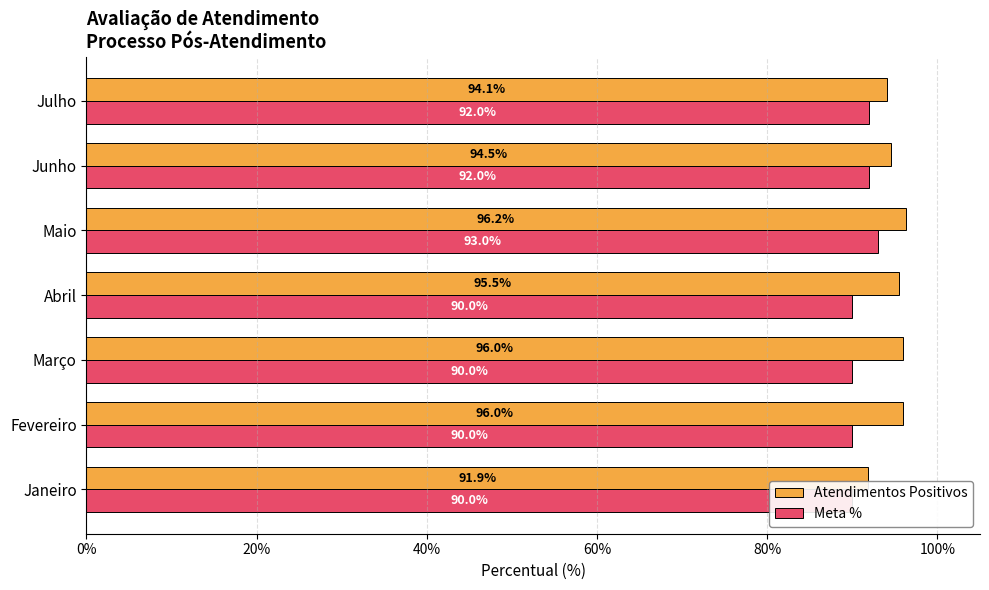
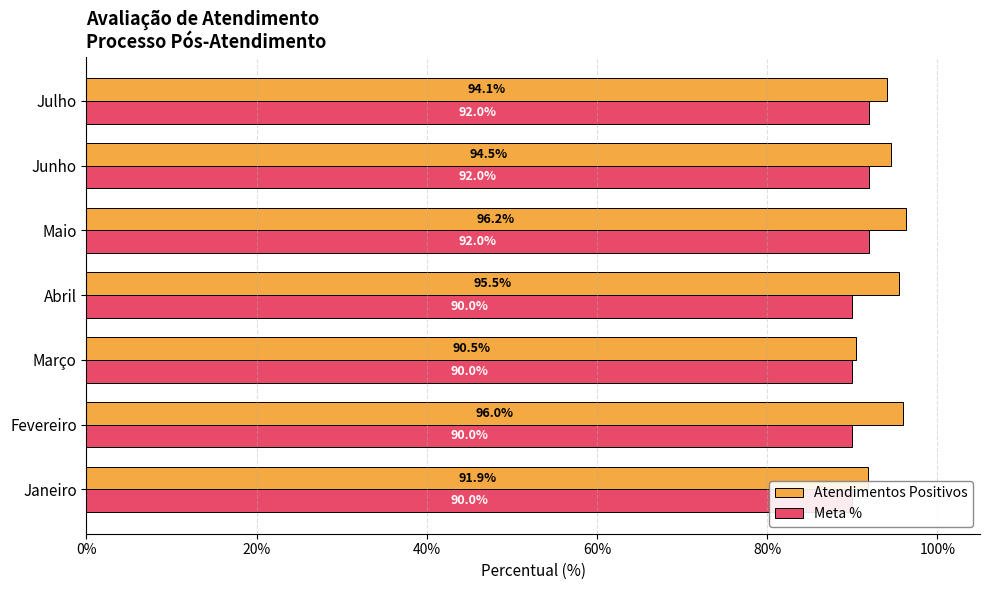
  {
    "Atendimentos Positivos": {
      "Julho": "94.1%",
      "Junho": "94.5%",
      "Maio": "96.2%",
      "Abril": "95.5%",
-     "Março": "96.0%",
+     "Março": "90.5%",
      "Fevereiro": "96.0%",
      "Janeiro": "91.9%"
    },
    "Meta %": {
      "Julho": "92.0%",
      "Junho": "92.0%",
-     "Maio": "93.0%",
+     "Maio": "92.0%",
      "Abril": "90.0%",
      "Março": "90.0%",
      "Fevereiro": "90.0%"
    }
  }
